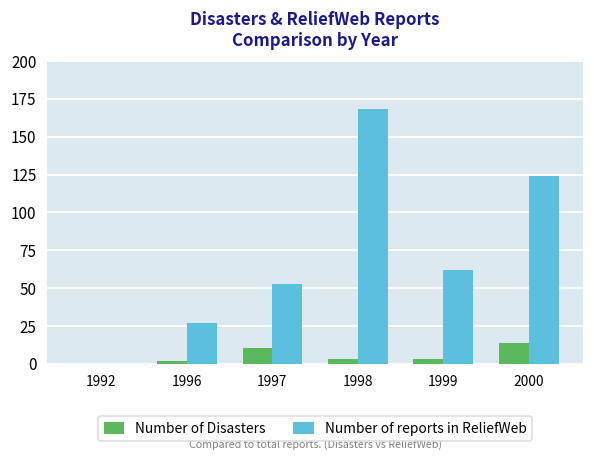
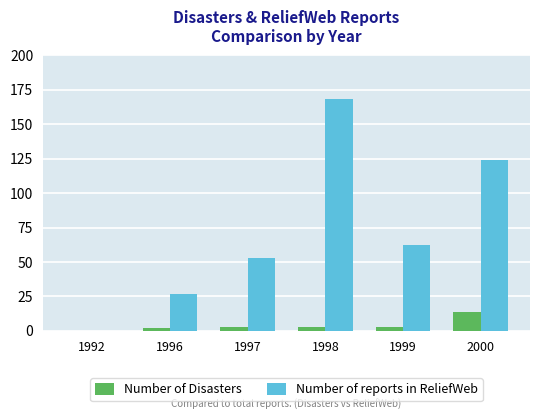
  {
    "Number of Disasters": {
      "1992": 0,
      "1996": 2,
-     "1997": 11,
+     "1997": 3,
      "1998": 3,
      "1999": 3,
      "2000": 14
    },
    "Number of reports in ReliefWeb": {
      "1992": 0,
      "1996": 27,
      "1997": 53,
      "1998": 168,
      "1999": 62,
      "2000": 124
    }
  }
